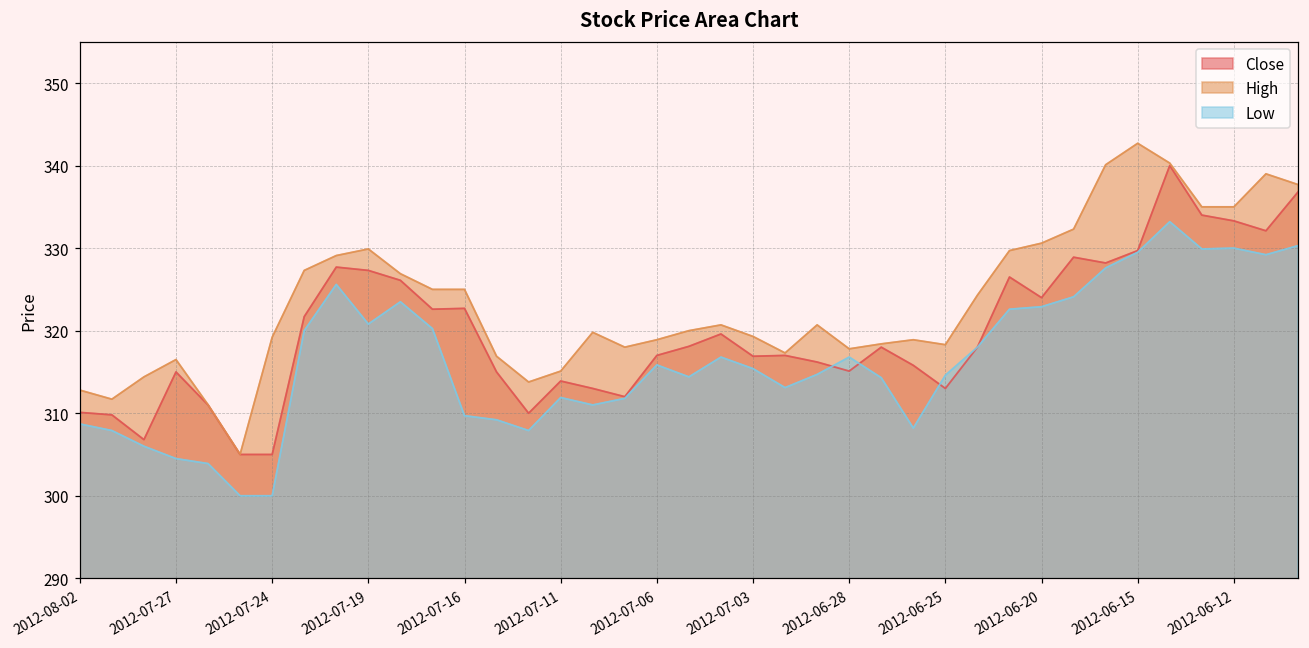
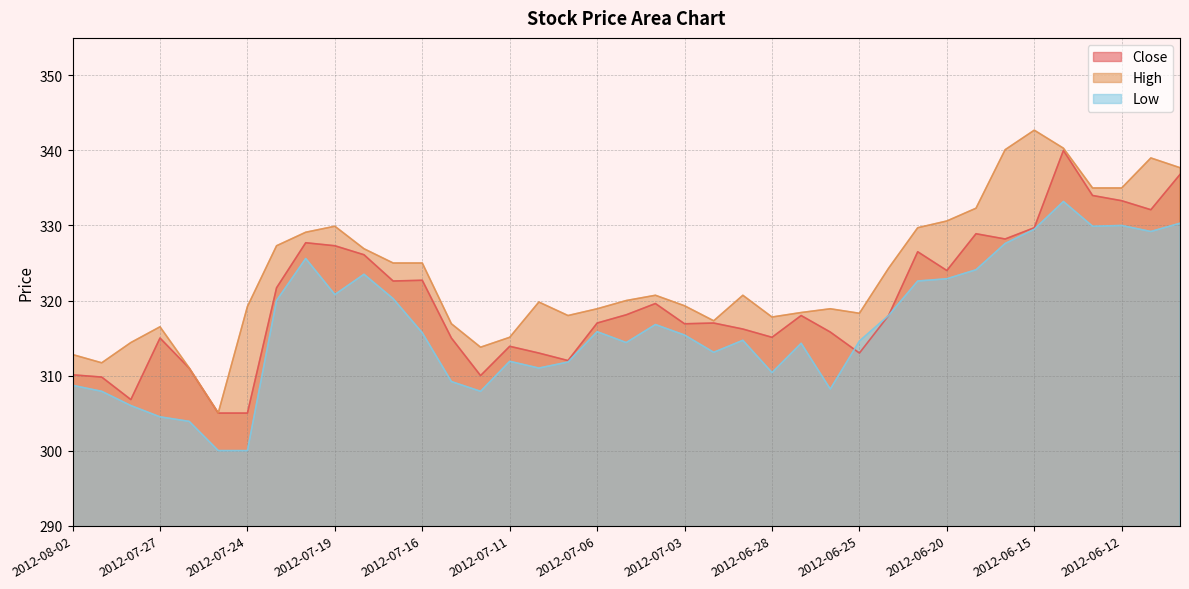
  {
    "Low": {
      "2012-08-02": 309,
      "2012-07-27": 305,
      "2012-07-24": 300,
      "2012-07-19": 321,
-     "2012-07-16": 310,
+     "2012-07-16": 316,
      "2012-07-11": 312,
      "2012-07-06": 316,
      "2012-07-03": 315,
-     "2012-06-28": 317,
+     "2012-06-28": 310,
      "2012-06-25": 315,
      "2012-06-20": 323,
      "2012-06-12": 330
    }
  }
